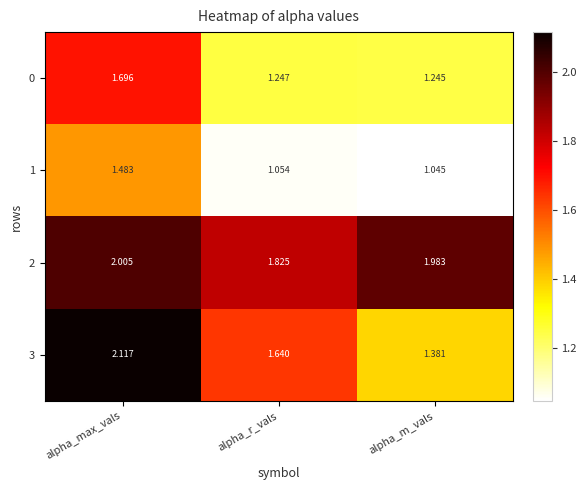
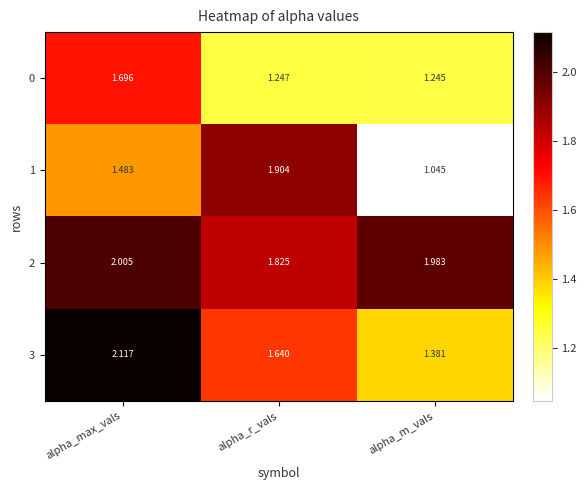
  {
    "0": {
      "alpha_max_vals": 1.696,
      "alpha_r_vals": 1.247,
      "alpha_m_vals": 1.245
    },
    "1": {
      "alpha_max_vals": 1.483,
-     "alpha_r_vals": 1.054,
+     "alpha_r_vals": 1.904,
      "alpha_m_vals": 1.045
    },
    "2": {
      "alpha_max_vals": 2.005,
      "alpha_r_vals": 1.825,
      "alpha_m_vals": 1.983
    },
    "3": {
      "alpha_max_vals": 2.117,
      "alpha_r_vals": 1.640,
      "alpha_m_vals": 1.381
    }
  }
